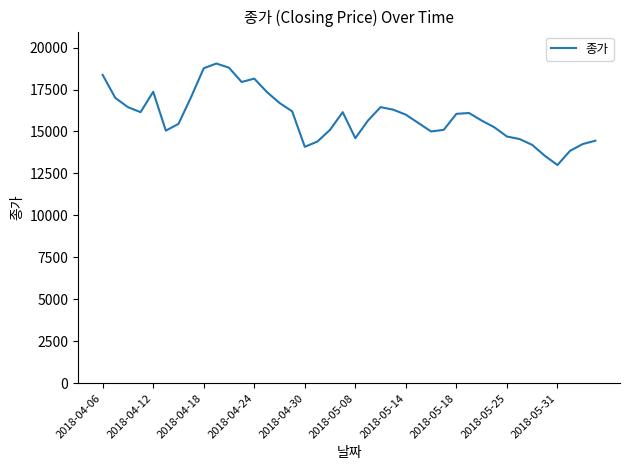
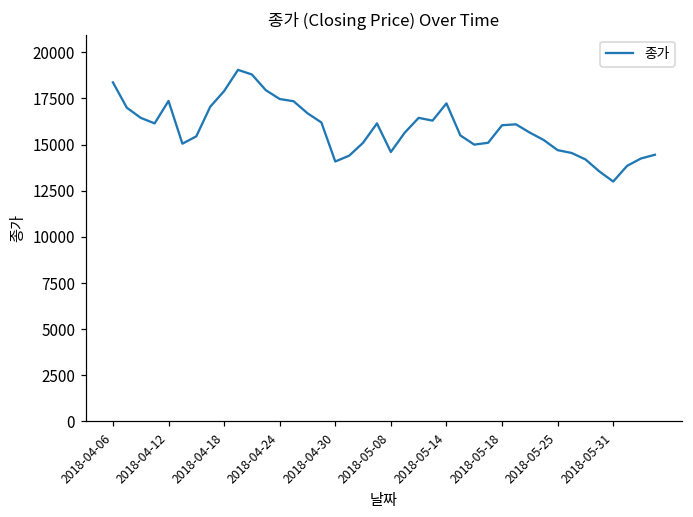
  {
    "2018-04-06": 18400,
    "2018-04-12": 17400,
-   "2018-04-18": 18800,
-   "2018-04-24": 18200,
+   "2018-04-18": 17900,
+   "2018-04-24": 17500,
    "2018-04-30": 14100,
    "2018-05-08": 14600,
-   "2018-05-14": 16000,
+   "2018-05-14": 17200,
    "2018-05-18": 16100,
    "2018-05-25": 14700,
    "2018-05-31": 13000
  }
